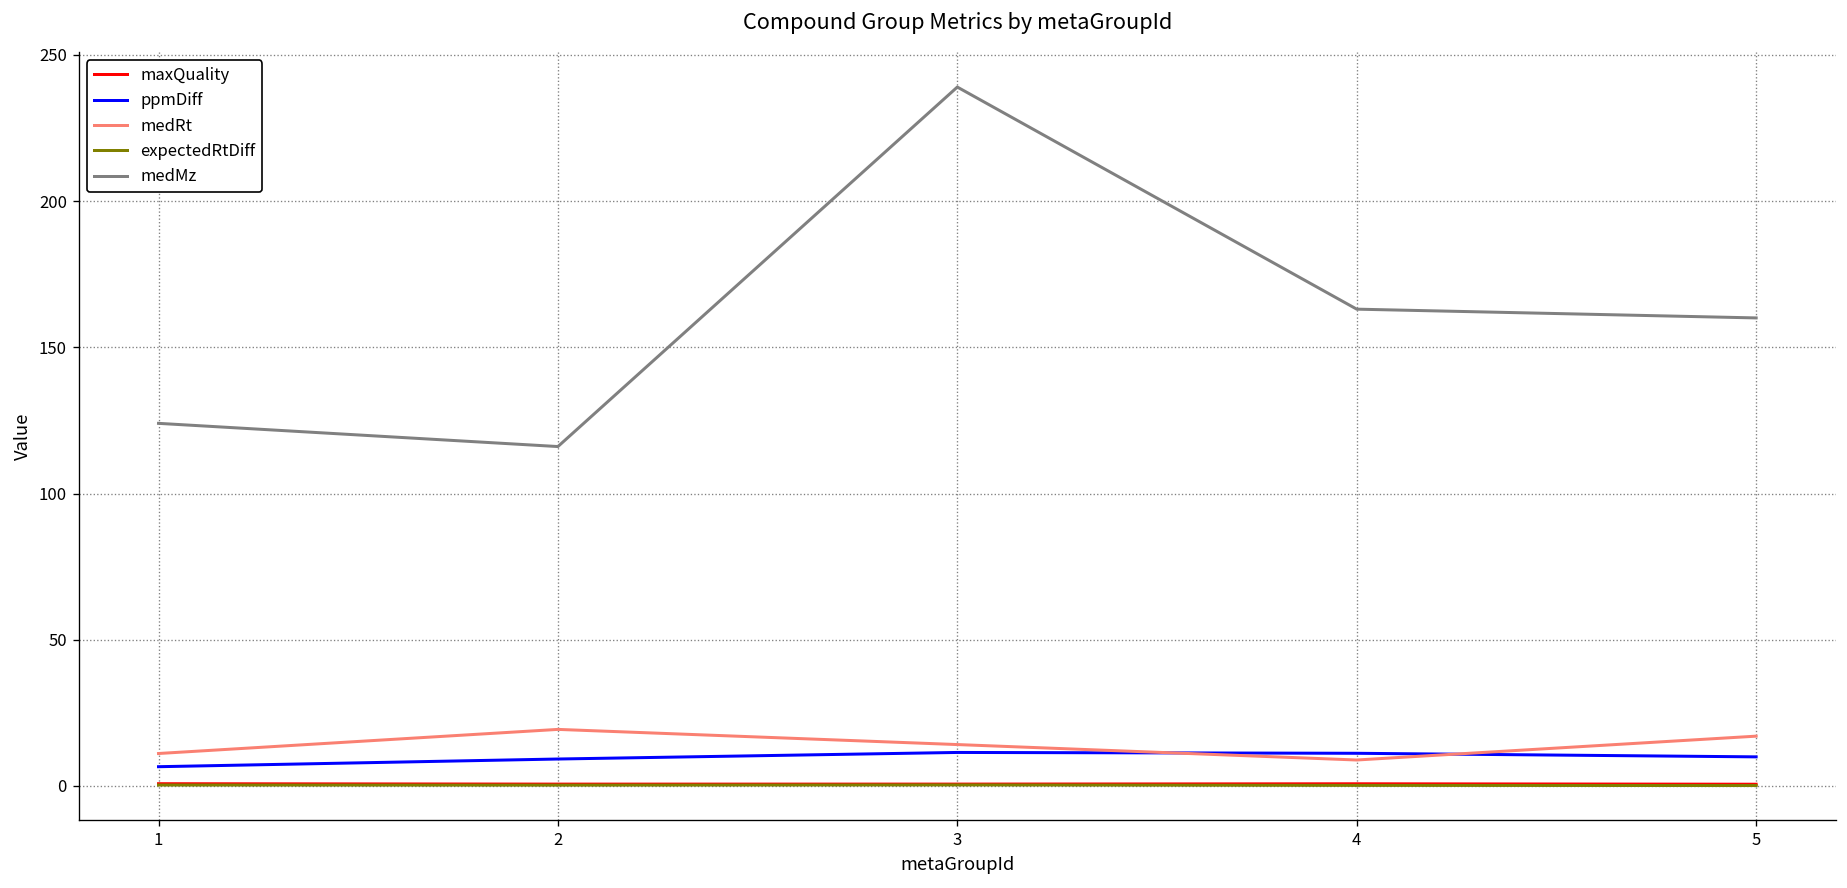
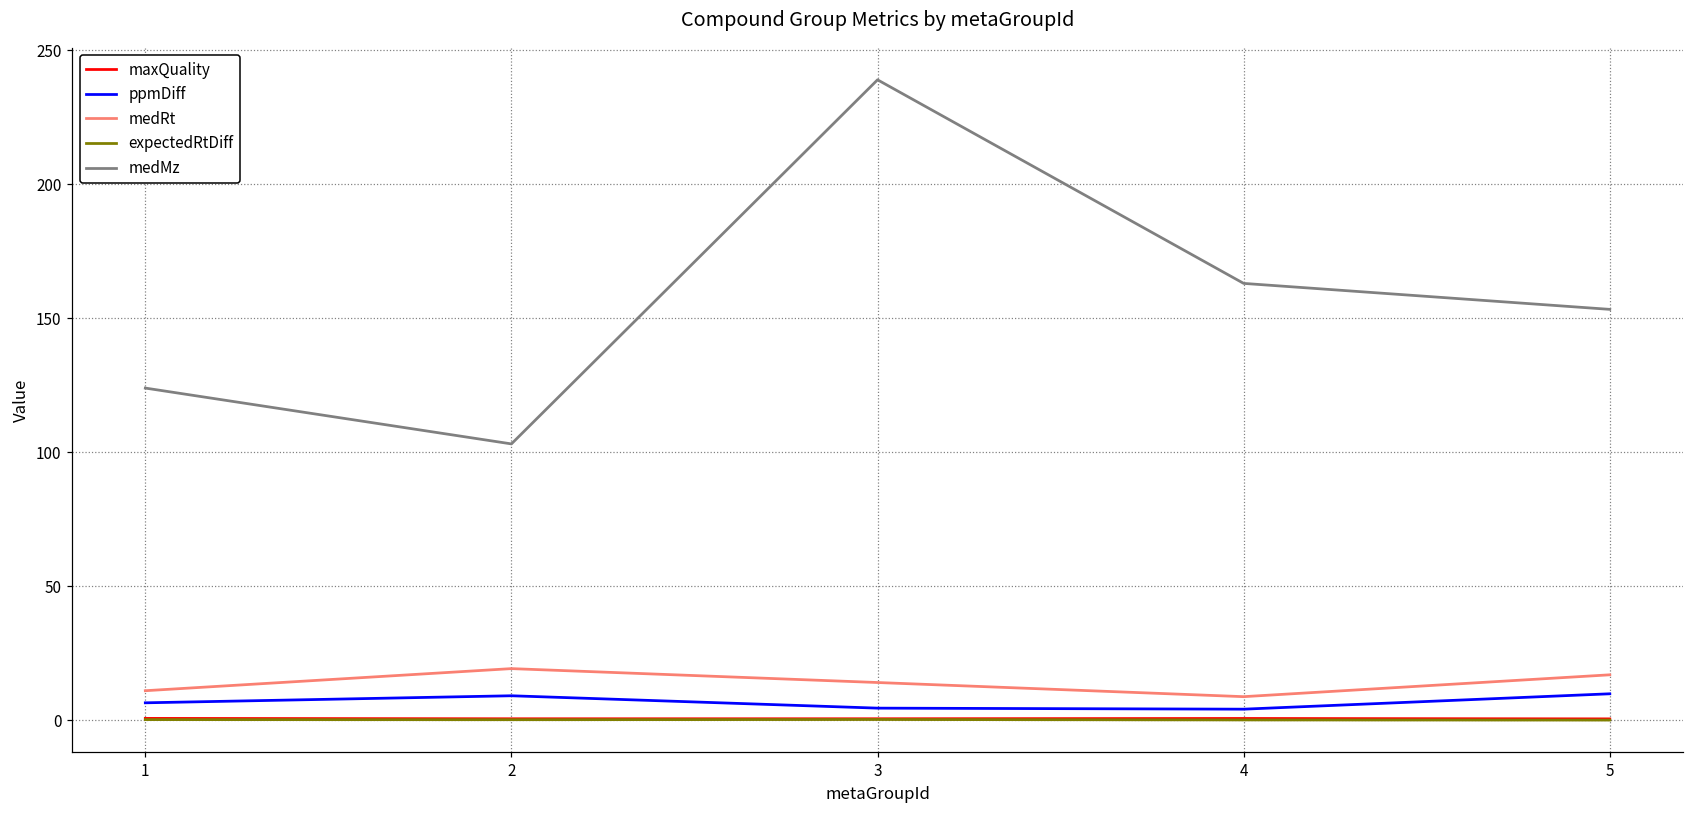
  {
    "ppmDiff": {
      "1": 7,
      "2": 9,
-     "3": 11,
-     "4": 11,
+     "3": 5,
+     "4": 4,
      "5": 10
    },
    "medRt": {
      "1": 11,
      "2": 19,
      "3": 14,
      "4": 9,
      "5": 17
    },
    "medMz": {
      "1": 124,
-     "2": 116,
+     "2": 103,
      "3": 239,
      "4": 163,
-     "5": 160
+     "5": 153
    }
  }
